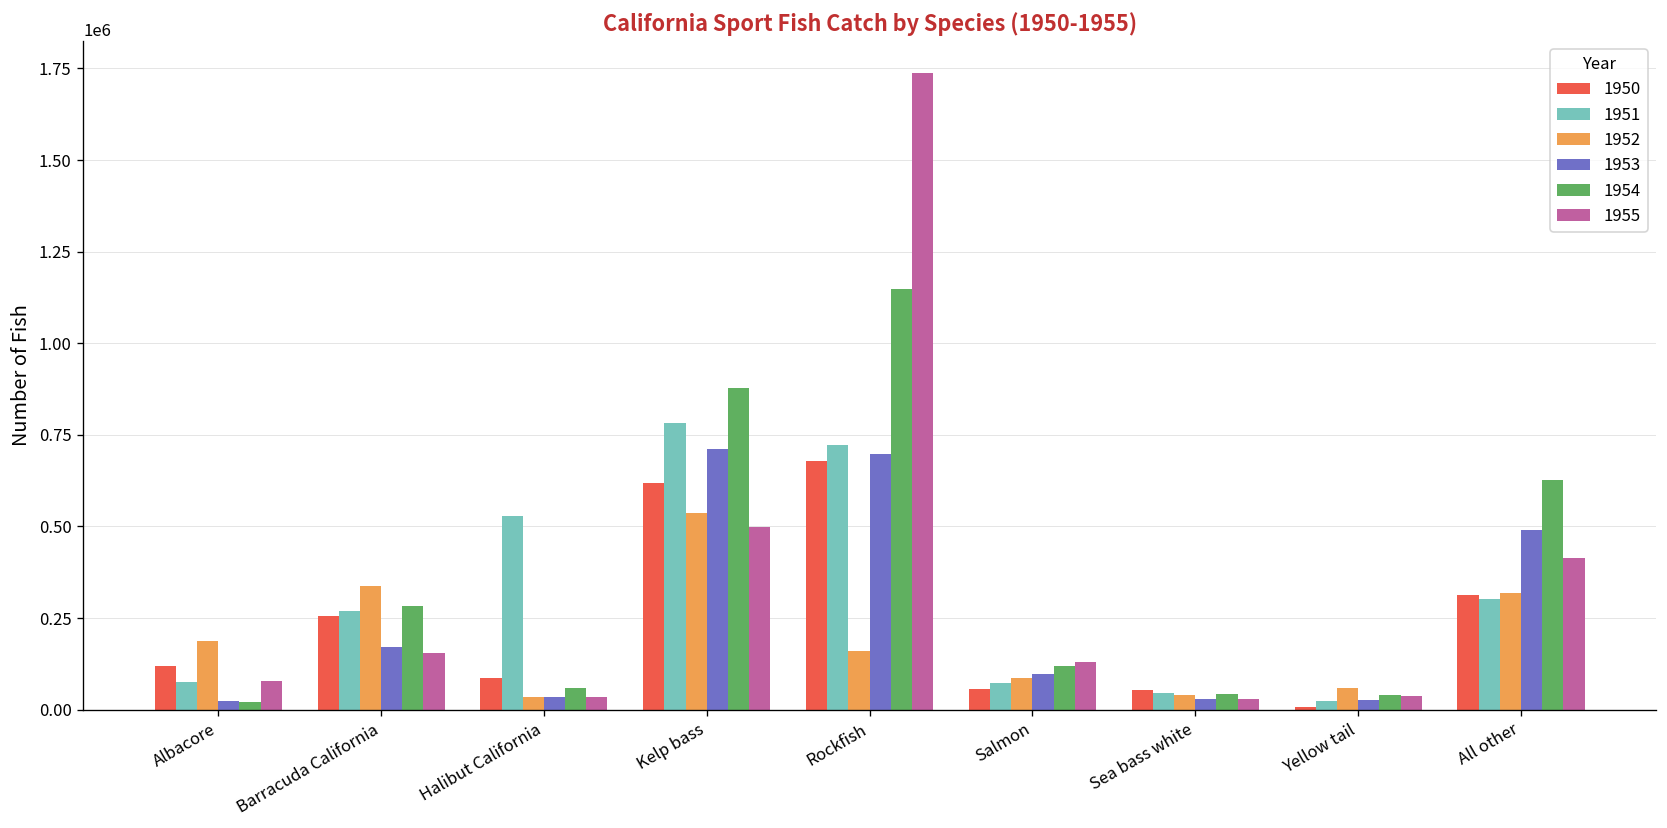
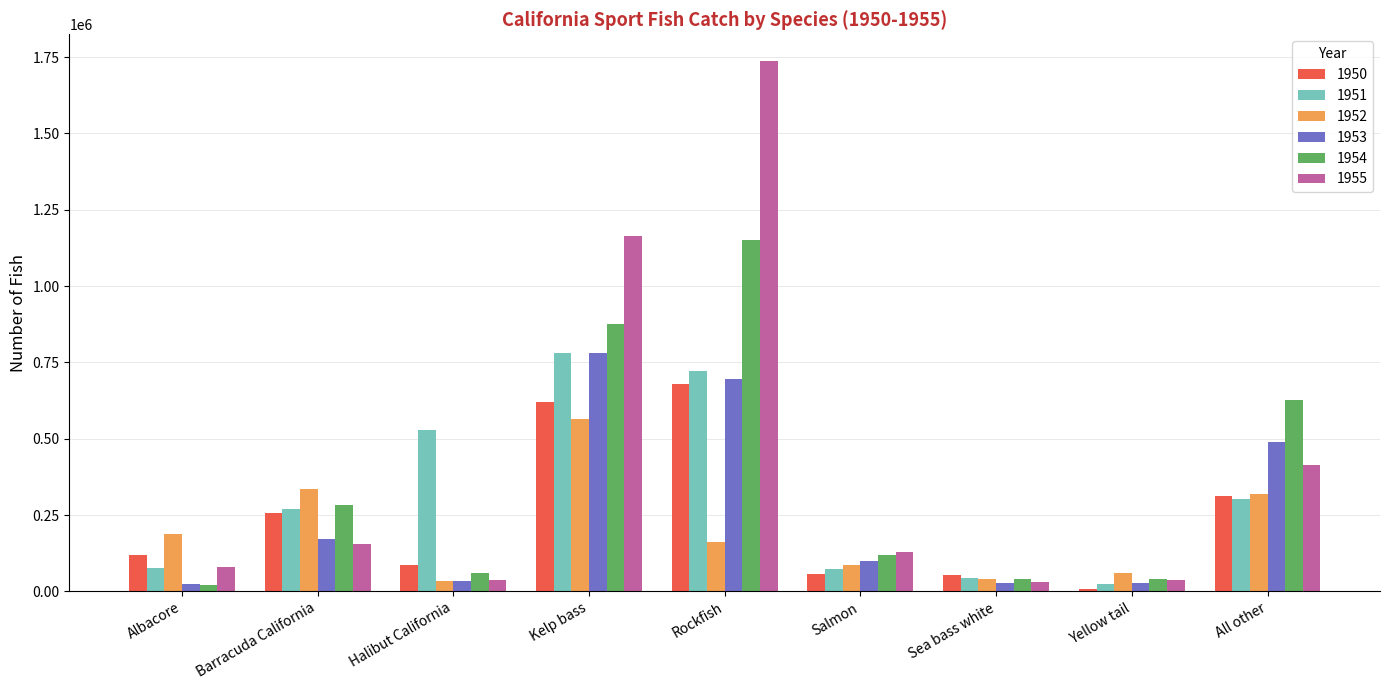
  {
    "1950": {
      "Albacore": 120000,
      "Barracuda California": 260000,
      "Halibut California": 90000,
      "Kelp bass": 620000,
      "Rockfish": 680000,
      "Salmon": 60000,
      "Sea bass white": 50000,
      "All other": 310000
    },
    "1951": {
      "Albacore": 80000,
      "Barracuda California": 270000,
      "Halibut California": 530000,
      "Kelp bass": 780000,
      "Rockfish": 720000,
      "Salmon": 70000,
      "Sea bass white": 40000,
      "Yellow tail": 20000,
      "All other": 300000
    },
    "1952": {
      "Albacore": 190000,
      "Barracuda California": 340000,
      "Halibut California": 30000,
-     "Kelp bass": 540000,
+     "Kelp bass": 560000,
      "Rockfish": 160000,
      "Salmon": 90000,
      "Sea bass white": 40000,
      "Yellow tail": 60000,
      "All other": 320000
    },
    "1953": {
      "Albacore": 20000,
      "Barracuda California": 170000,
      "Halibut California": 30000,
-     "Kelp bass": 710000,
+     "Kelp bass": 780000,
      "Rockfish": 700000,
      "Salmon": 100000,
      "Sea bass white": 30000,
      "Yellow tail": 30000,
      "All other": 490000
    },
    "1954": {
      "Albacore": 20000,
      "Barracuda California": 280000,
      "Halibut California": 60000,
      "Kelp bass": 880000,
      "Rockfish": 1150000,
      "Salmon": 120000,
      "Sea bass white": 40000,
      "Yellow tail": 40000,
      "All other": 630000
    },
    "1955": {
      "Albacore": 80000,
      "Barracuda California": 150000,
      "Halibut California": 40000,
-     "Kelp bass": 500000,
+     "Kelp bass": 1160000,
      "Rockfish": 1740000,
      "Salmon": 130000,
      "Sea bass white": 30000,
      "Yellow tail": 40000,
      "All other": 410000
    }
  }
